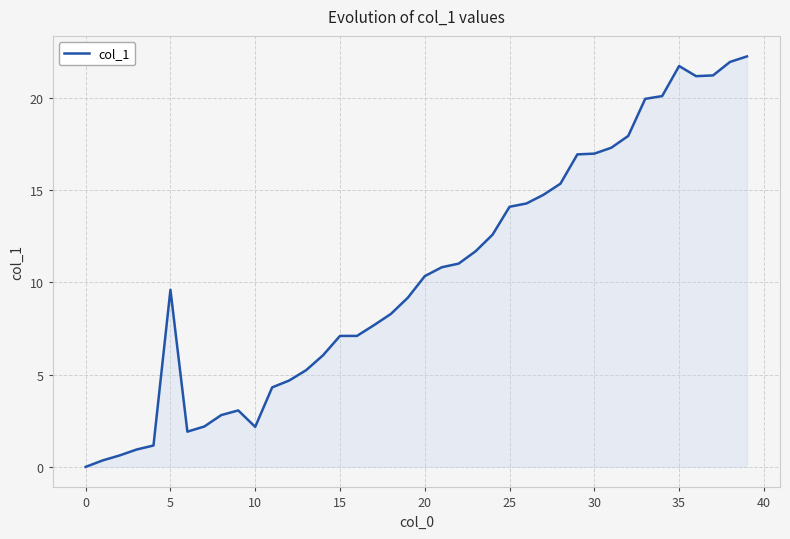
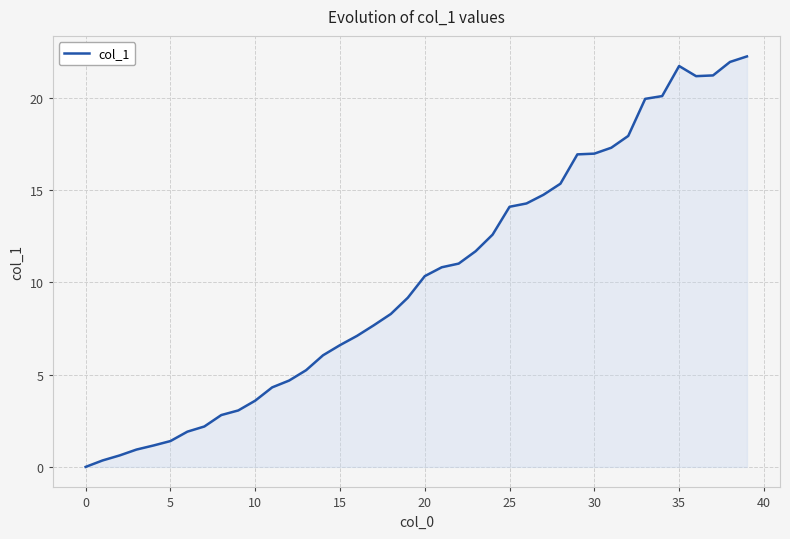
  {
    "0": 0.0,
-   "5": 9.6,
-   "10": 2.2,
-   "15": 7.1,
+   "5": 1.4,
+   "10": 3.6,
+   "15": 6.6,
    "20": 10.3,
    "25": 14.1,
    "30": 17.0,
    "35": 21.7
  }
